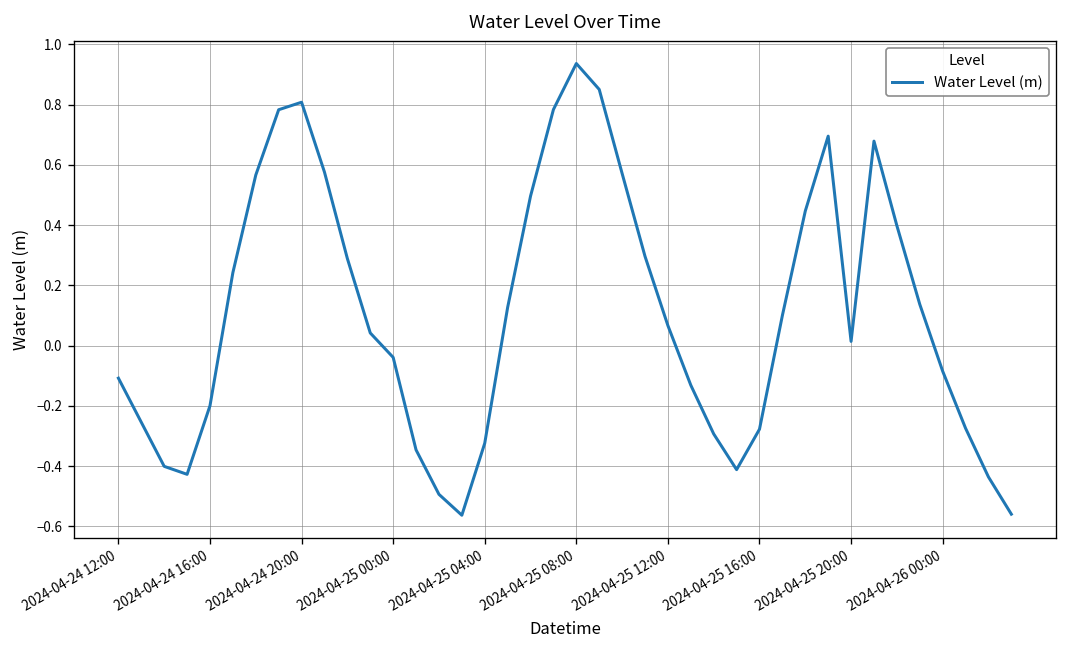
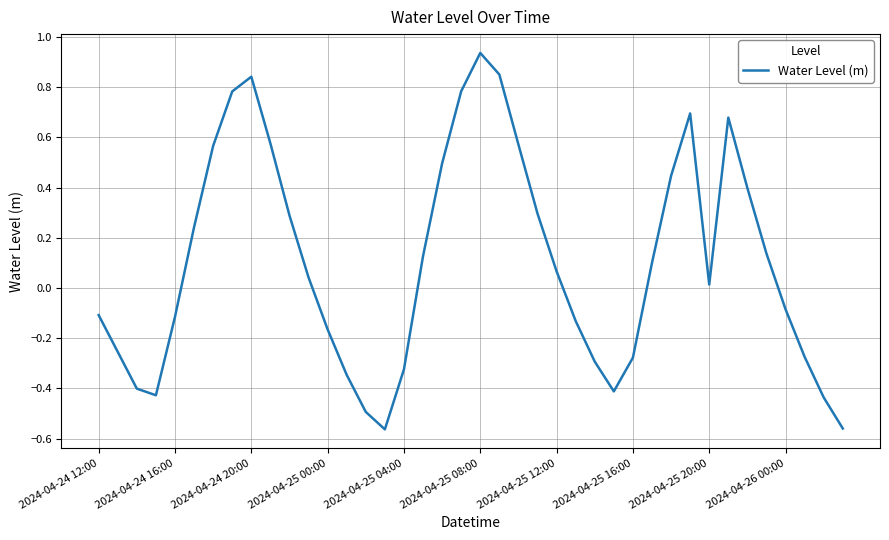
  {
    "2024-04-24 12:00": -0.11,
-   "2024-04-24 16:00": -0.20,
-   "2024-04-24 20:00": 0.81,
-   "2024-04-25 00:00": -0.04,
+   "2024-04-24 16:00": -0.11,
+   "2024-04-24 20:00": 0.84,
+   "2024-04-25 00:00": -0.17,
    "2024-04-25 04:00": -0.32,
    "2024-04-25 08:00": 0.94,
    "2024-04-25 12:00": 0.07,
    "2024-04-25 16:00": -0.28,
    "2024-04-25 20:00": 0.01,
    "2024-04-26 00:00": -0.08
  }
